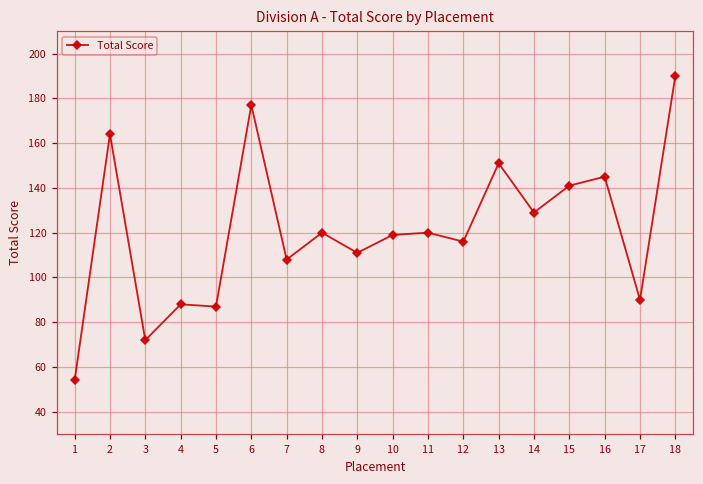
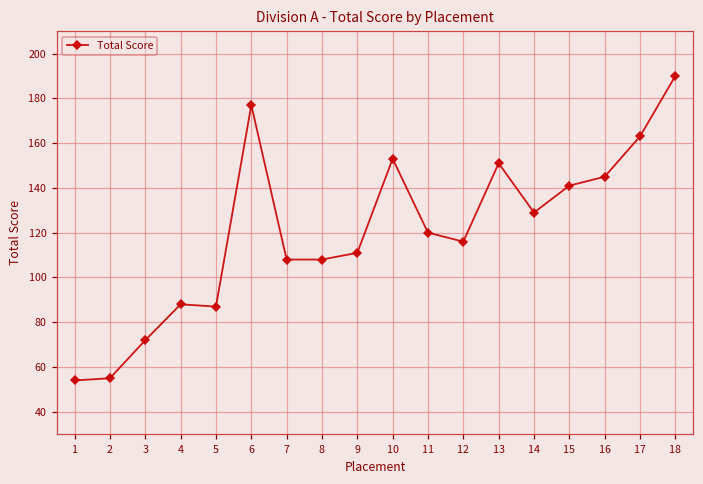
  {
    "1": 54,
-   "2": 164,
+   "2": 55,
    "3": 72,
    "4": 88,
    "5": 87,
    "6": 177,
    "7": 108,
-   "8": 120,
+   "8": 108,
    "9": 111,
-   "10": 119,
+   "10": 153,
    "11": 120,
    "12": 116,
    "13": 151,
    "14": 129,
    "15": 141,
    "16": 145,
-   "17": 90,
+   "17": 163,
    "18": 190
  }
